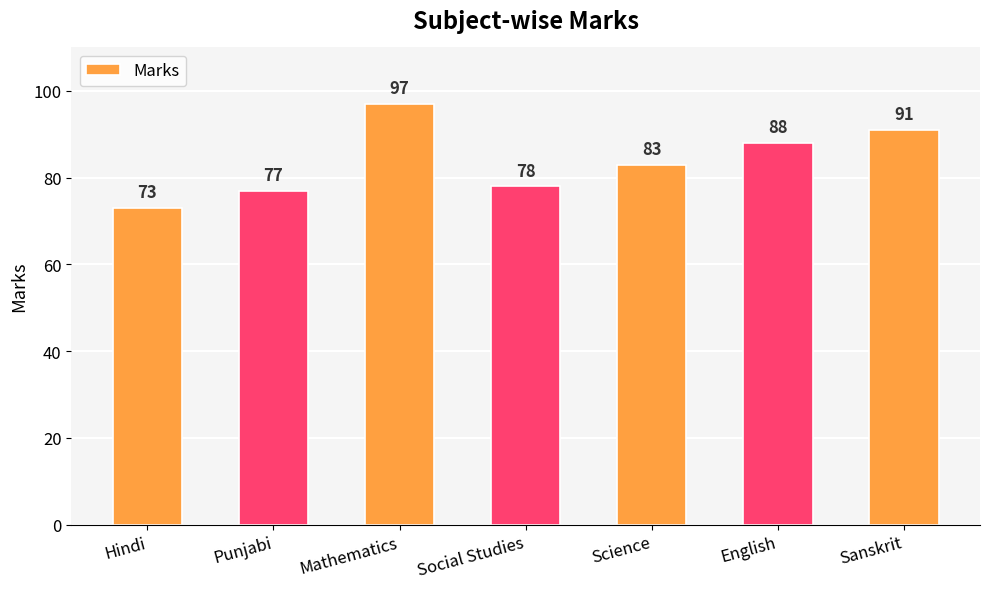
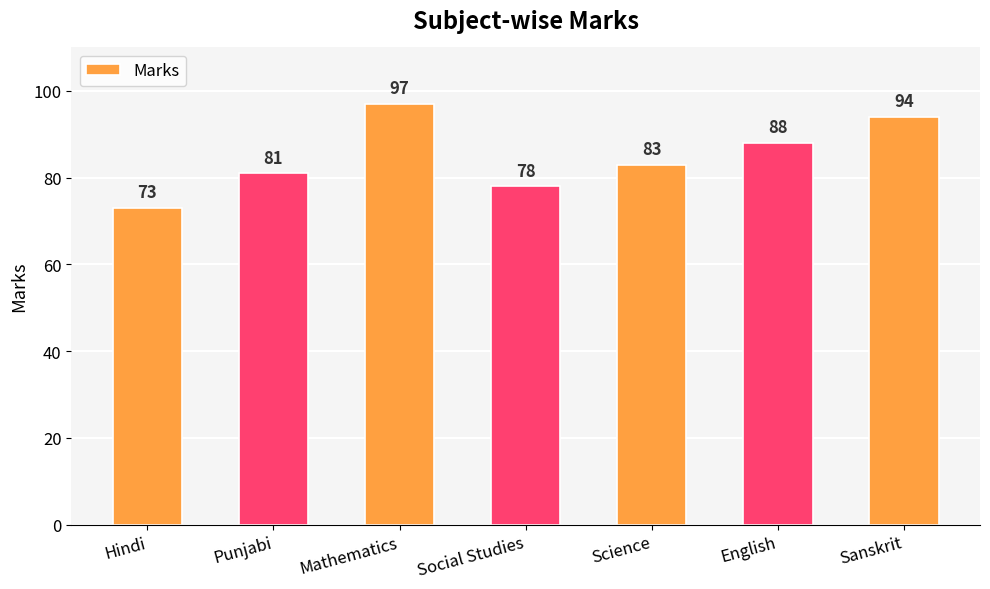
  {
    "Hindi": 73,
-   "Punjabi": 77,
+   "Punjabi": 81,
    "Mathematics": 97,
    "Social Studies": 78,
    "Science": 83,
    "English": 88,
-   "Sanskrit": 91
+   "Sanskrit": 94
  }
